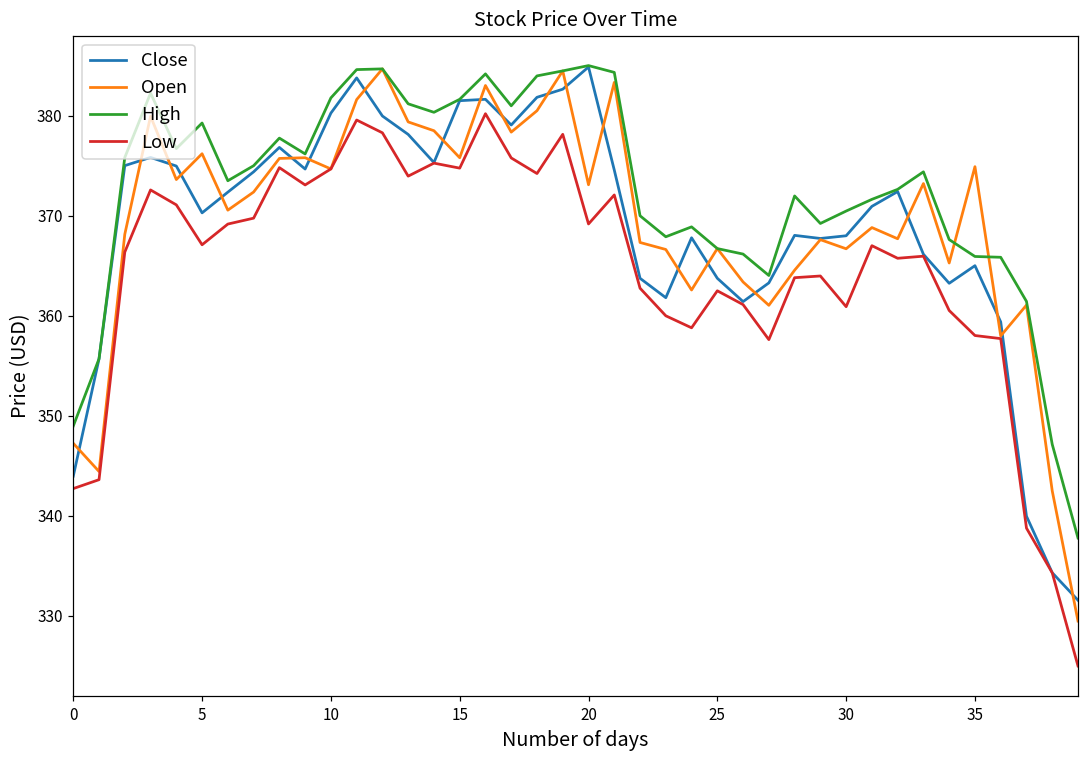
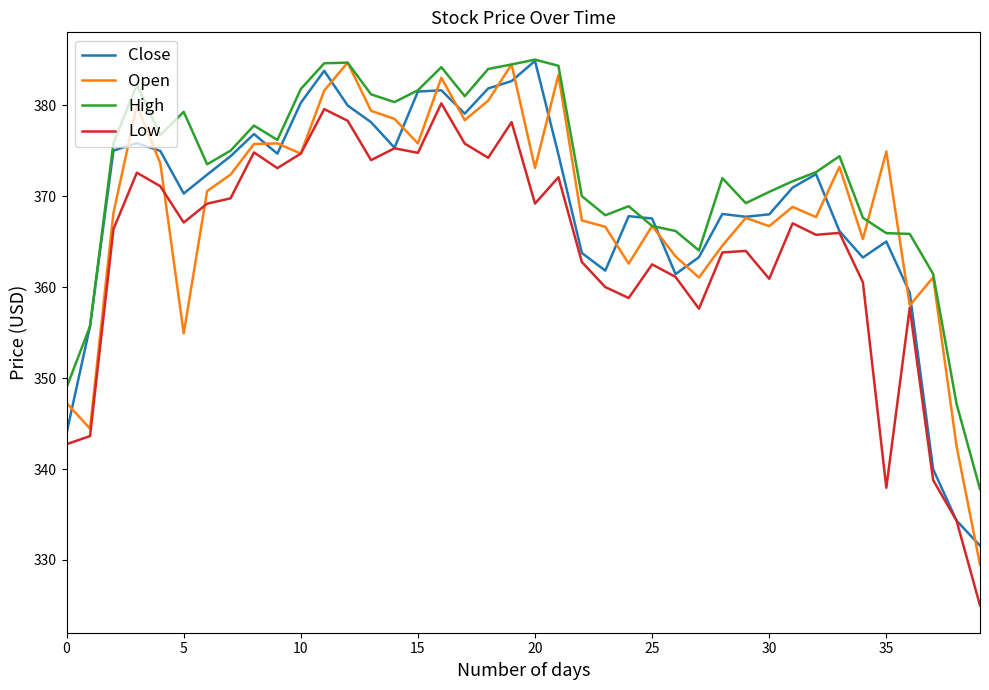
  {
    "Close": {
      "0": 344,
      "5": 370,
      "10": 380,
-     "25": 364,
+     "25": 368,
      "30": 368,
      "35": 365
    },
    "Open": {
      "0": 347,
-     "5": 376,
+     "5": 355,
      "15": 376,
      "20": 373,
      "30": 367,
      "35": 375
    },
    "High": {
      "0": 349,
      "5": 379,
      "10": 382,
      "30": 370,
      "35": 366
    },
    "Low": {
      "0": 343,
      "5": 367,
      "15": 375,
      "20": 369,
      "25": 363,
      "30": 361,
-     "35": 358
+     "35": 338
    }
  }
